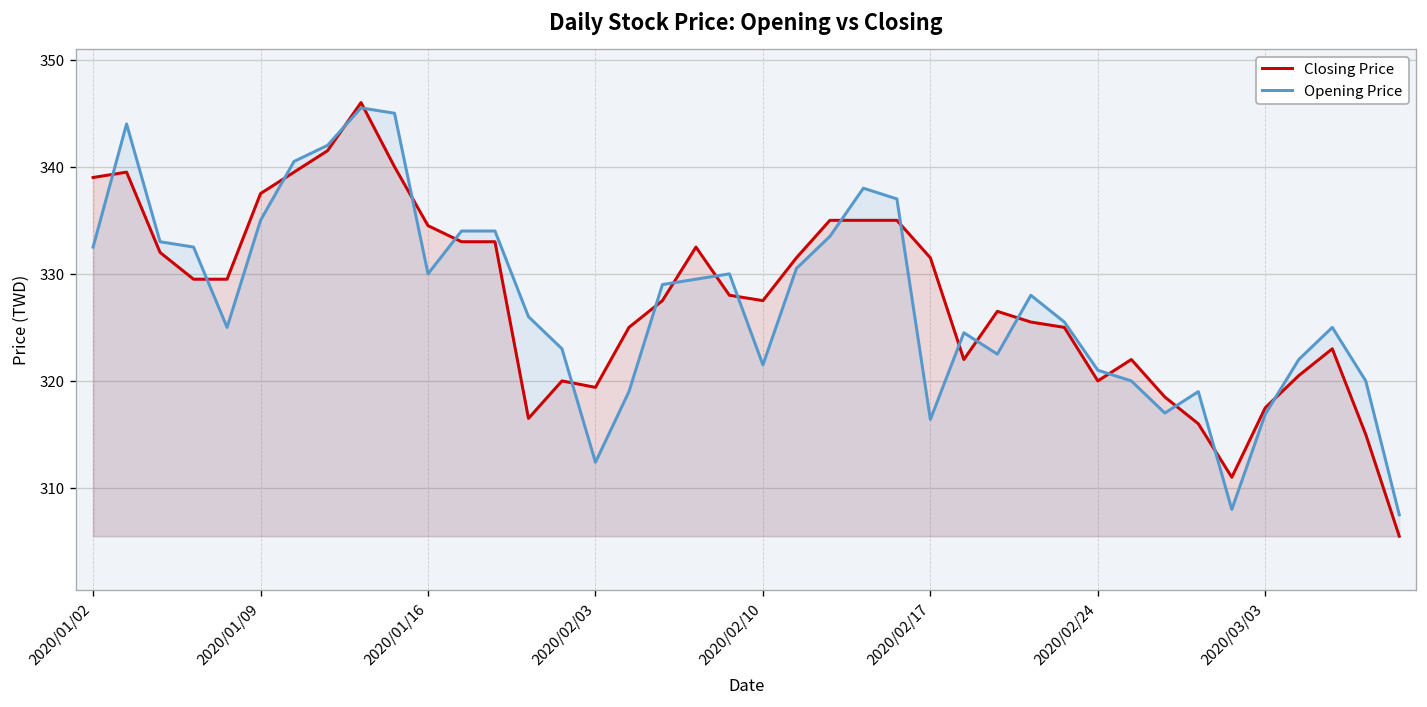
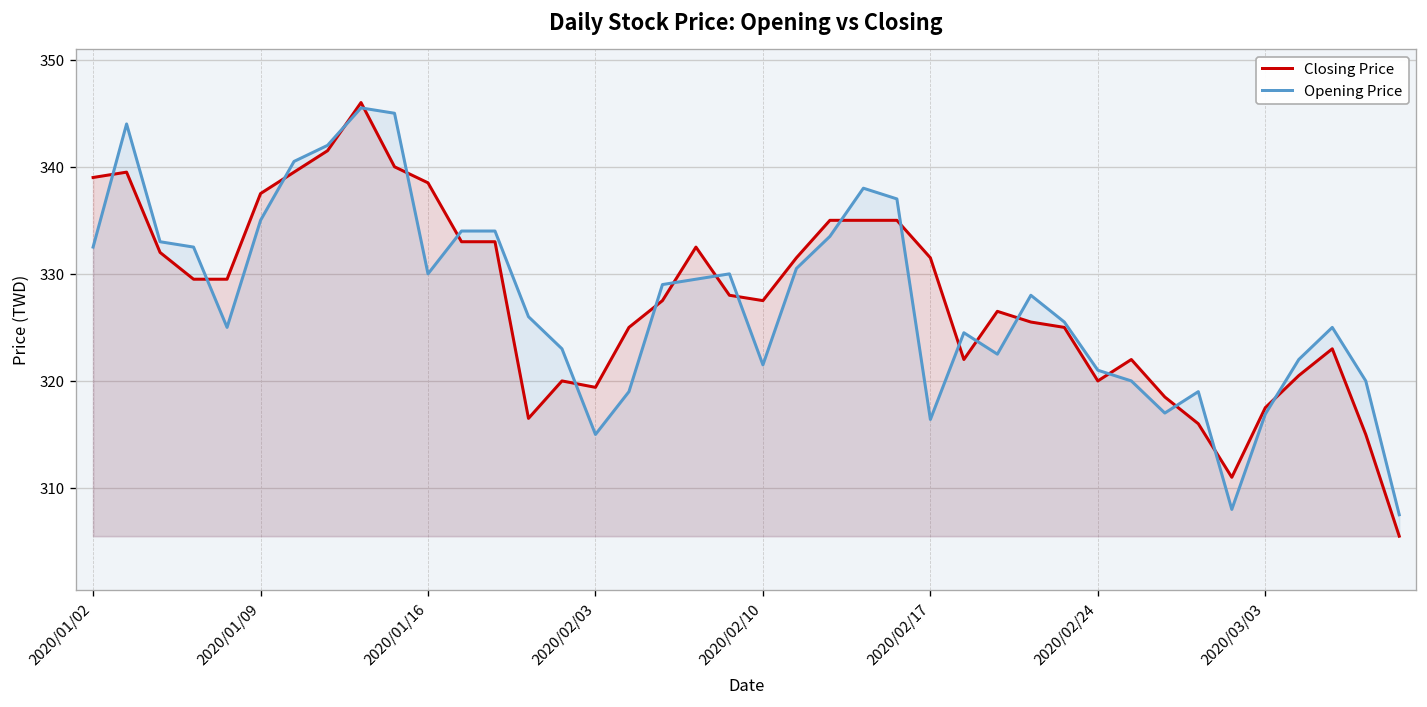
  {
    "Closing Price": {
      "2020/01/02": 339,
      "2020/01/09": 338,
-     "2020/01/16": 335,
+     "2020/01/16": 339,
      "2020/02/03": 319,
      "2020/02/10": 328,
      "2020/02/17": 332,
      "2020/02/24": 320,
      "2020/03/03": 318
    },
    "Opening Price": {
      "2020/01/02": 333,
      "2020/01/09": 335,
      "2020/01/16": 330,
-     "2020/02/03": 312,
+     "2020/02/03": 315,
      "2020/02/10": 322,
      "2020/02/17": 316,
      "2020/02/24": 321,
      "2020/03/03": 317
    }
  }
